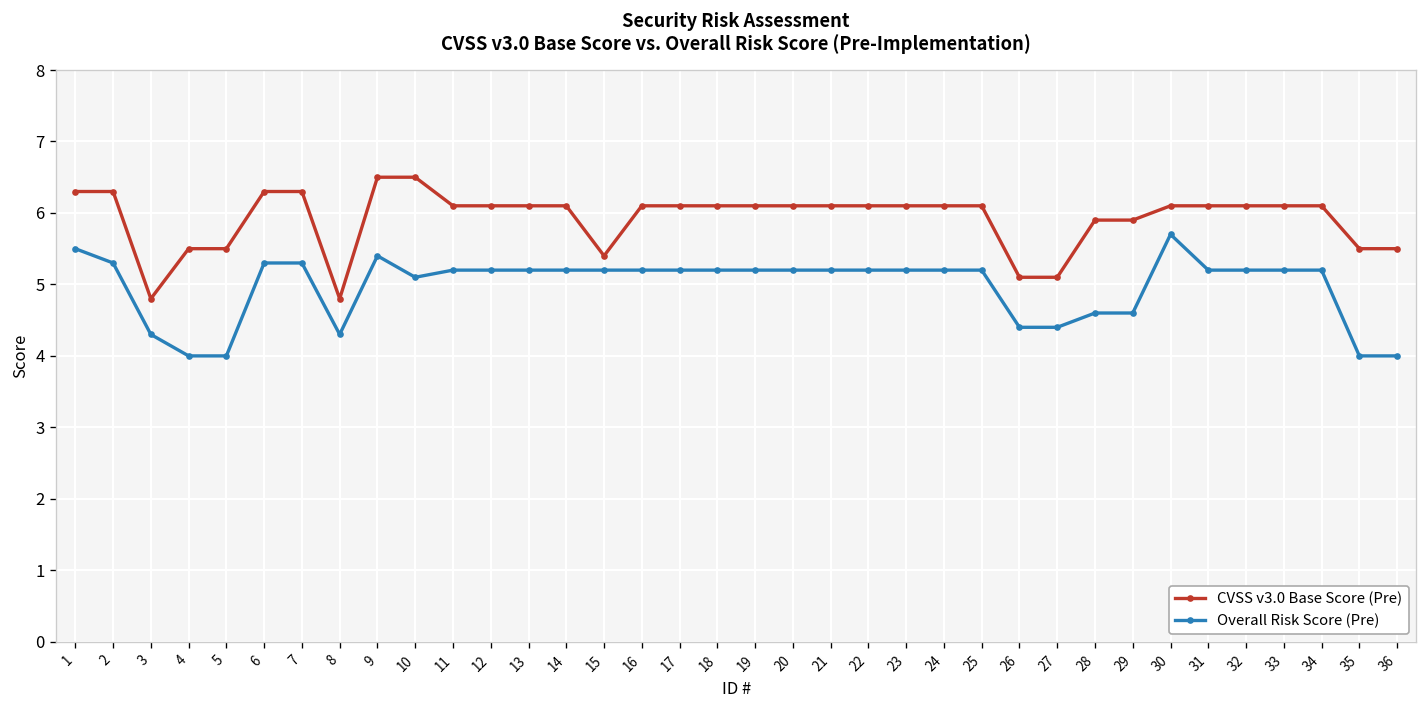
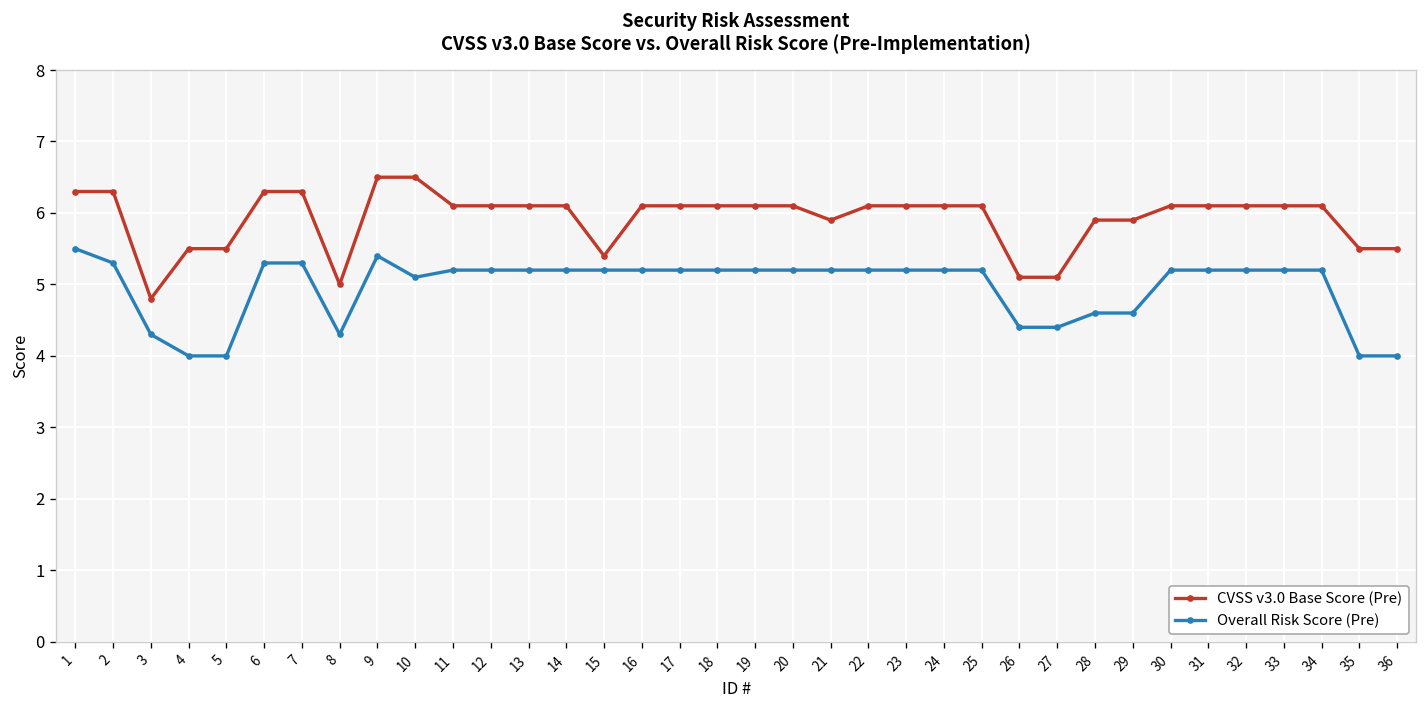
  {
    "CVSS v3.0 Base Score (Pre)": {
      "1": 6.3,
      "2": 6.3,
      "3": 4.8,
      "4": 5.5,
      "5": 5.5,
      "6": 6.3,
      "7": 6.3,
-     "8": 4.8,
+     "8": 5.0,
      "9": 6.5,
      "10": 6.5,
      "11": 6.1,
      "12": 6.1,
      "13": 6.1,
      "14": 6.1,
      "15": 5.4,
      "16": 6.1,
      "17": 6.1,
      "18": 6.1,
      "19": 6.1,
      "20": 6.1,
-     "21": 6.1,
+     "21": 5.9,
      "22": 6.1,
      "23": 6.1,
      "24": 6.1,
      "25": 6.1,
      "26": 5.1,
      "27": 5.1,
      "28": 5.9,
      "29": 5.9,
      "30": 6.1,
      "31": 6.1,
      "32": 6.1,
      "33": 6.1,
      "34": 6.1,
      "35": 5.5,
      "36": 5.5
    },
    "Overall Risk Score (Pre)": {
      "1": 5.5,
      "2": 5.3,
      "3": 4.3,
      "4": 4.0,
      "5": 4.0,
      "6": 5.3,
      "7": 5.3,
      "8": 4.3,
      "9": 5.4,
      "10": 5.1,
      "11": 5.2,
      "12": 5.2,
      "13": 5.2,
      "14": 5.2,
      "15": 5.2,
      "16": 5.2,
      "17": 5.2,
      "18": 5.2,
      "19": 5.2,
      "20": 5.2,
      "21": 5.2,
      "22": 5.2,
      "23": 5.2,
      "24": 5.2,
      "25": 5.2,
      "26": 4.4,
      "27": 4.4,
      "28": 4.6,
      "29": 4.6,
-     "30": 5.7,
+     "30": 5.2,
      "31": 5.2,
      "32": 5.2,
      "33": 5.2,
      "34": 5.2,
      "35": 4.0,
      "36": 4.0
    }
  }
